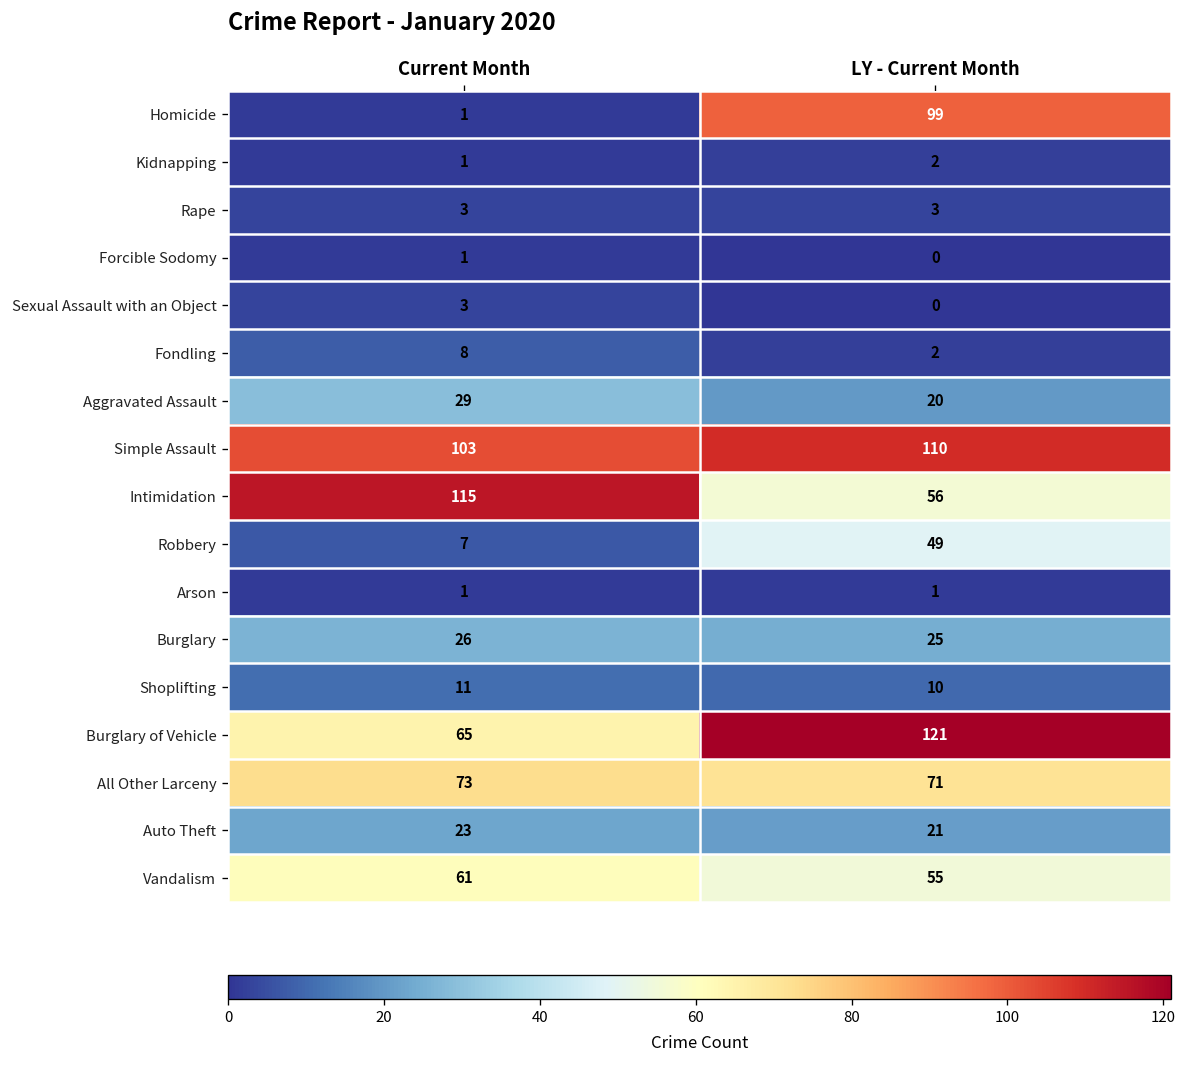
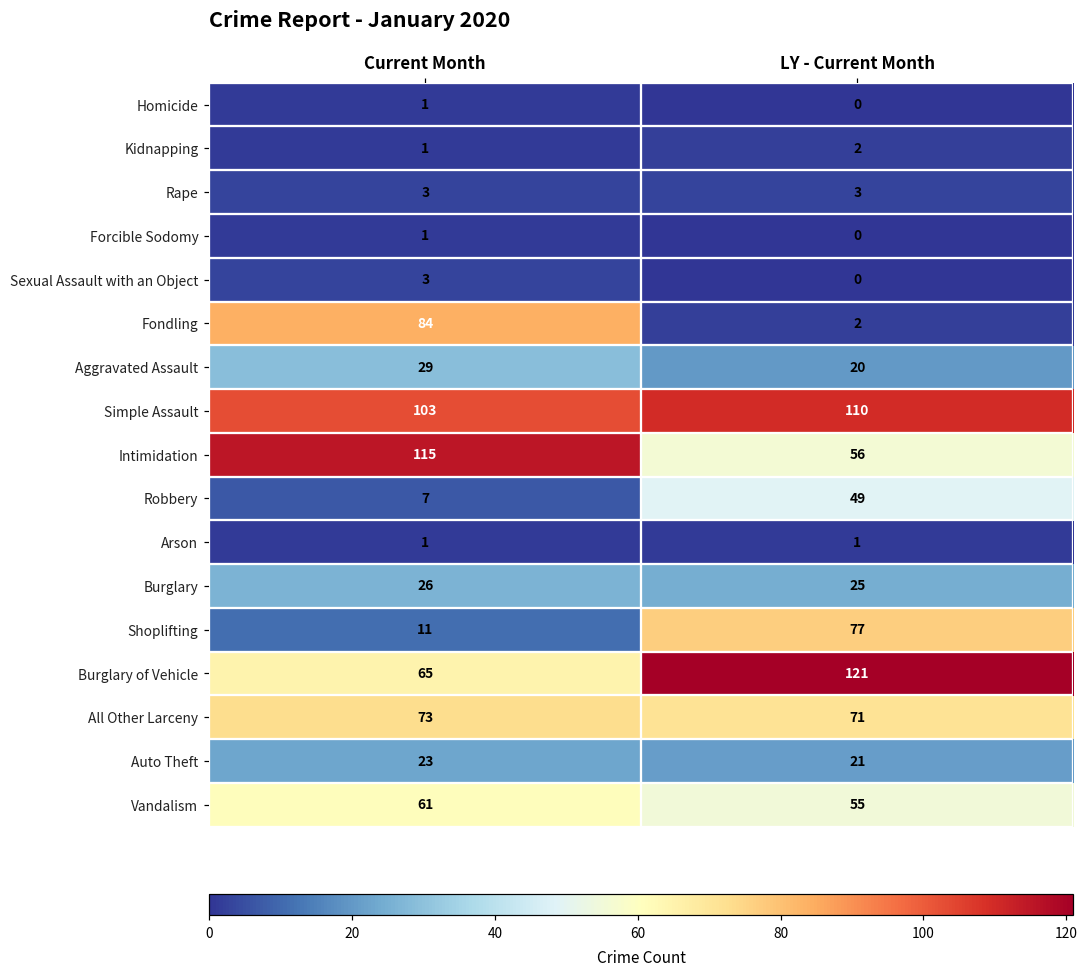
  {
    "Homicide": {
      "Current Month": 1,
-     "LY - Current Month": 99
+     "LY - Current Month": 0
    },
    "Kidnapping": {
      "Current Month": 1,
      "LY - Current Month": 2
    },
    "Rape": {
      "Current Month": 3,
      "LY - Current Month": 3
    },
    "Forcible Sodomy": {
      "Current Month": 1,
      "LY - Current Month": 0
    },
    "Sexual Assault with an Object": {
      "Current Month": 3,
      "LY - Current Month": 0
    },
    "Fondling": {
-     "Current Month": 8,
+     "Current Month": 84,
      "LY - Current Month": 2
    },
    "Aggravated Assault": {
      "Current Month": 29,
      "LY - Current Month": 20
    },
    "Simple Assault": {
      "Current Month": 103,
      "LY - Current Month": 110
    },
    "Intimidation": {
      "Current Month": 115,
      "LY - Current Month": 56
    },
    "Robbery": {
      "Current Month": 7,
      "LY - Current Month": 49
    },
    "Arson": {
      "Current Month": 1,
      "LY - Current Month": 1
    },
    "Burglary": {
      "Current Month": 26,
      "LY - Current Month": 25
    },
    "Shoplifting": {
      "Current Month": 11,
-     "LY - Current Month": 10
+     "LY - Current Month": 77
    },
    "Burglary of Vehicle": {
      "Current Month": 65,
      "LY - Current Month": 121
    },
    "All Other Larceny": {
      "Current Month": 73,
      "LY - Current Month": 71
    },
    "Auto Theft": {
      "Current Month": 23,
      "LY - Current Month": 21
    },
    "Vandalism": {
      "Current Month": 61,
      "LY - Current Month": 55
    }
  }
